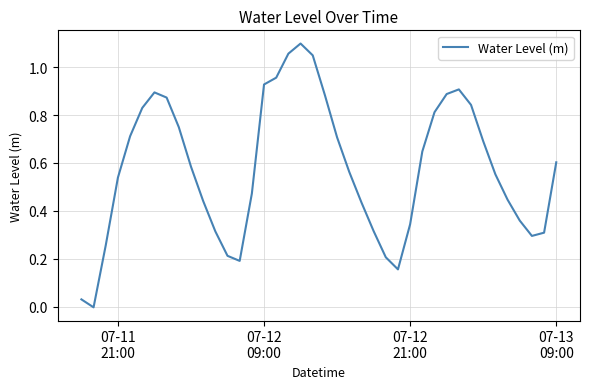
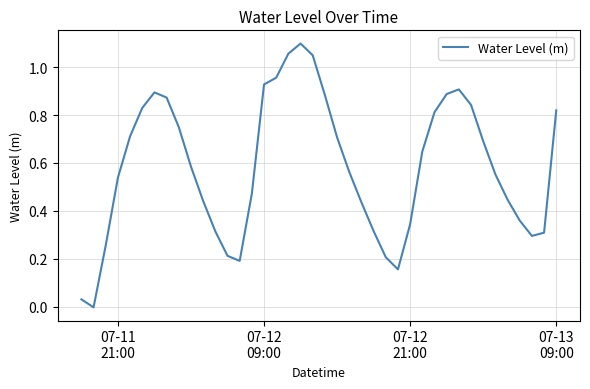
  {
    "07-11 21:00": 0.54,
    "07-12 09:00": 0.93,
    "07-12 21:00": 0.34,
-   "07-13 09:00": 0.60
+   "07-13 09:00": 0.82
  }
